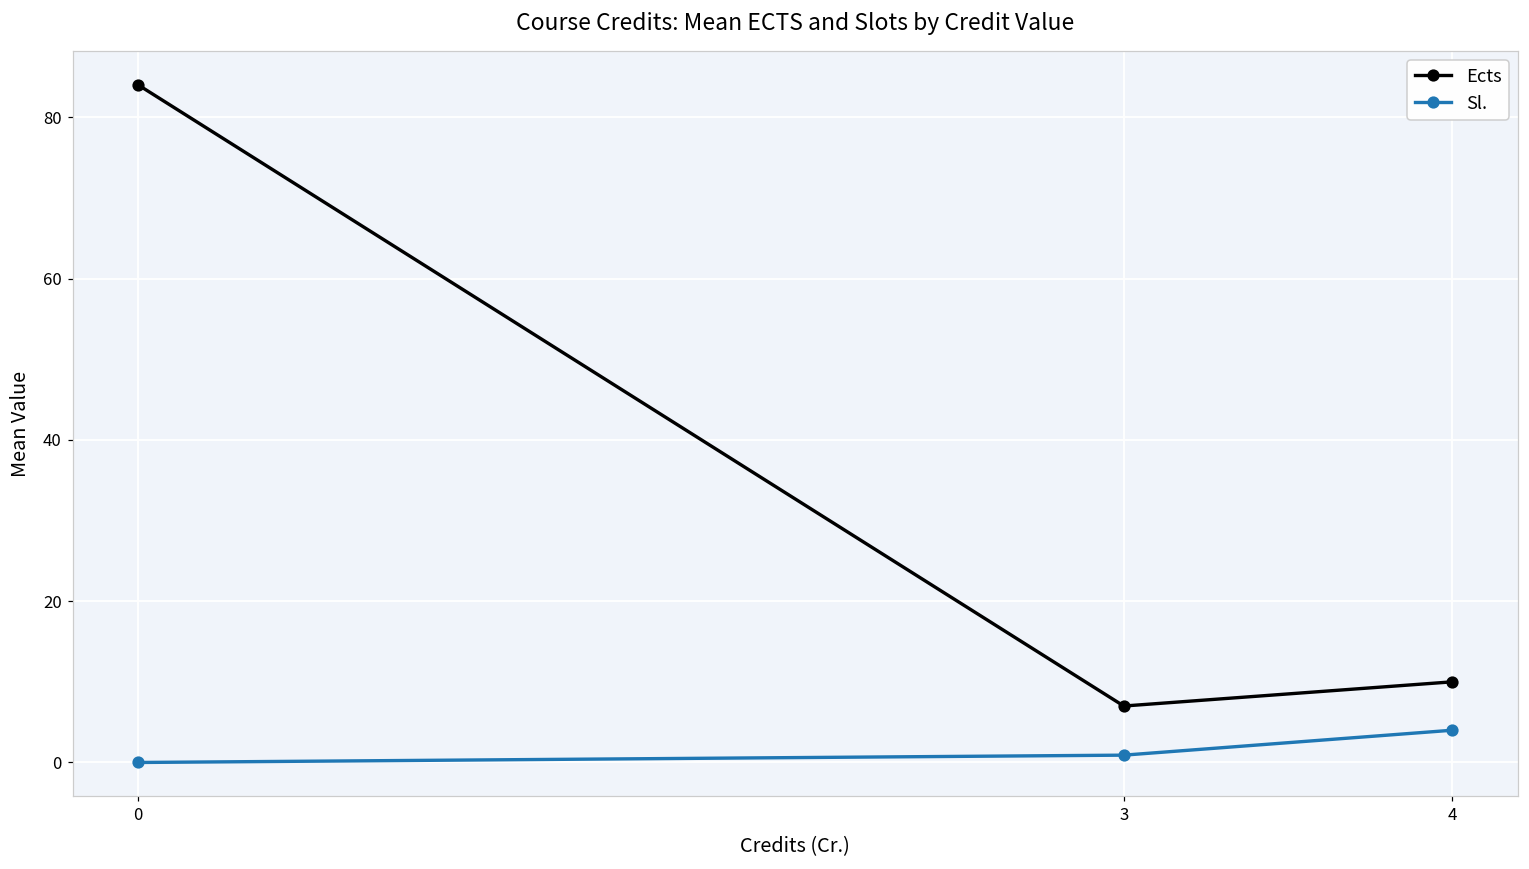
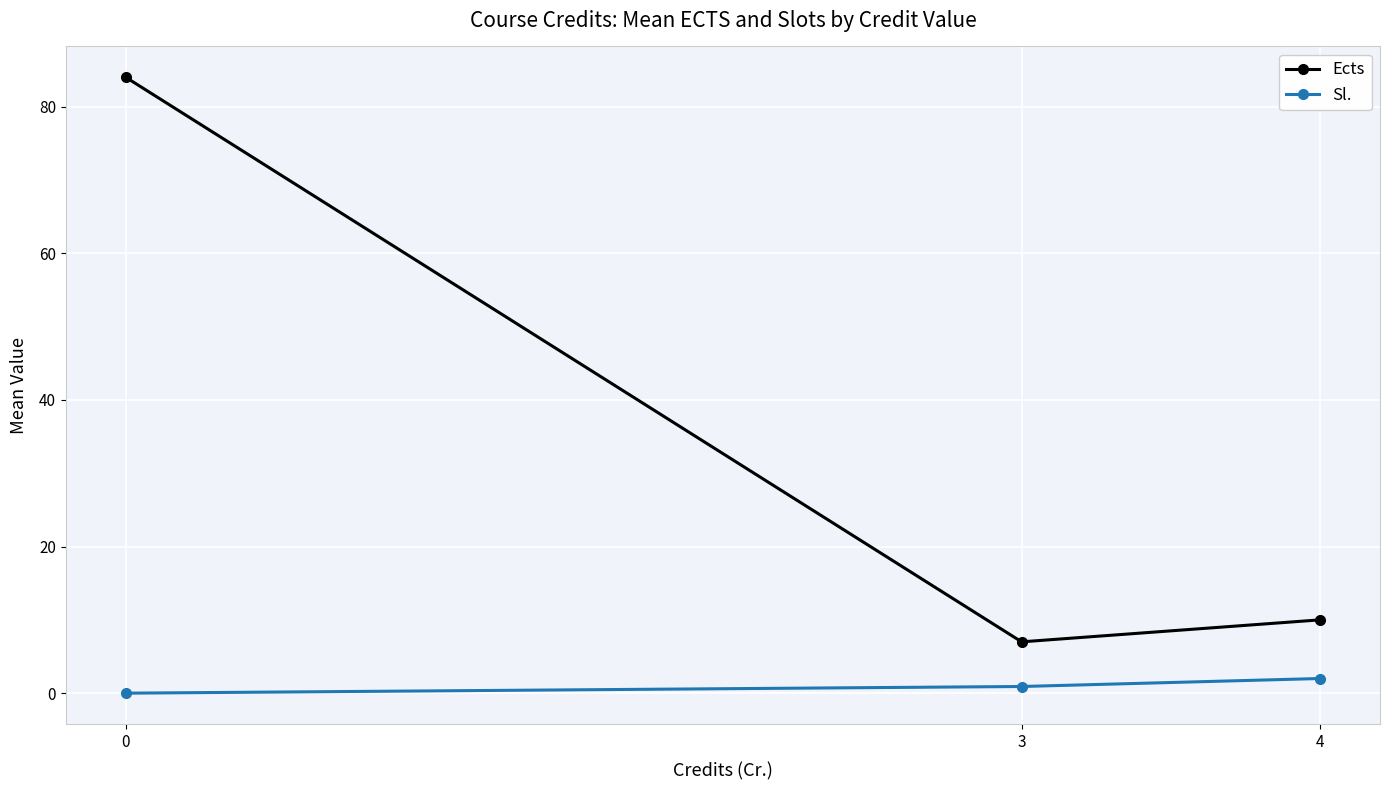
  {
    "Ects": {
      "0": 84,
      "3": 7,
      "4": 10
    },
    "Sl.": {
      "0": 0,
      "3": 1,
-     "4": 4
+     "4": 2
    }
  }
